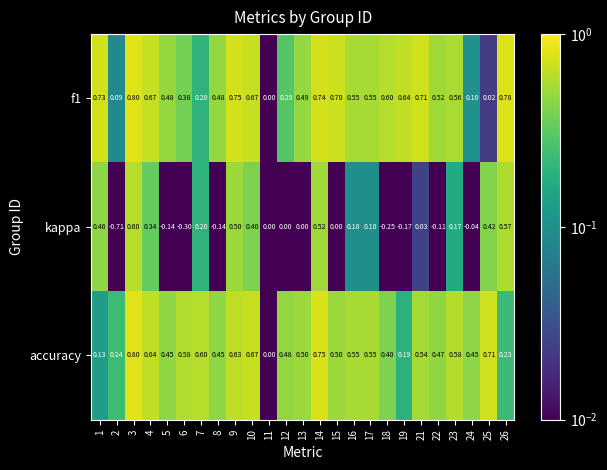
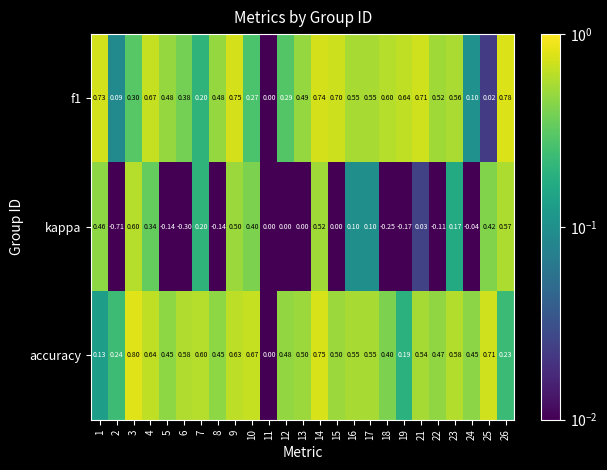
  {
    "f1": {
      "1": 0.73,
      "2": 0.09,
-     "3": 0.80,
+     "3": 0.30,
      "4": 0.67,
      "5": 0.48,
      "6": 0.38,
      "7": 0.20,
      "8": 0.48,
      "9": 0.75,
-     "10": 0.67,
+     "10": 0.27,
      "11": 0.00,
      "12": 0.29,
      "13": 0.49,
      "14": 0.74,
      "15": 0.70,
      "16": 0.55,
      "17": 0.55,
      "18": 0.60,
      "19": 0.64,
      "21": 0.71,
      "22": 0.52,
      "23": 0.56,
      "24": 0.10,
      "25": 0.02,
      "26": 0.78
    },
    "kappa": {
      "1": 0.46,
      "2": -0.71,
      "3": 0.60,
      "4": 0.34,
      "5": -0.14,
      "6": -0.30,
      "7": 0.20,
      "8": -0.14,
      "9": 0.50,
      "10": 0.40,
      "11": 0.00,
      "12": 0.00,
      "13": 0.00,
      "14": 0.52,
      "15": 0.00,
      "16": 0.10,
      "17": 0.10,
      "18": -0.25,
      "19": -0.17,
      "21": 0.03,
      "22": -0.11,
      "23": 0.17,
      "24": -0.04,
      "25": 0.42,
      "26": 0.57
    },
    "accuracy": {
      "1": 0.13,
      "2": 0.24,
      "3": 0.80,
      "4": 0.64,
      "5": 0.45,
      "6": 0.58,
      "7": 0.60,
      "8": 0.45,
      "9": 0.63,
      "10": 0.67,
      "11": 0.00,
      "12": 0.48,
      "13": 0.50,
      "14": 0.75,
      "15": 0.50,
      "16": 0.55,
      "17": 0.55,
      "18": 0.40,
      "19": 0.19,
      "21": 0.54,
      "22": 0.47,
      "23": 0.58,
      "24": 0.45,
      "25": 0.71,
      "26": 0.23
    }
  }
